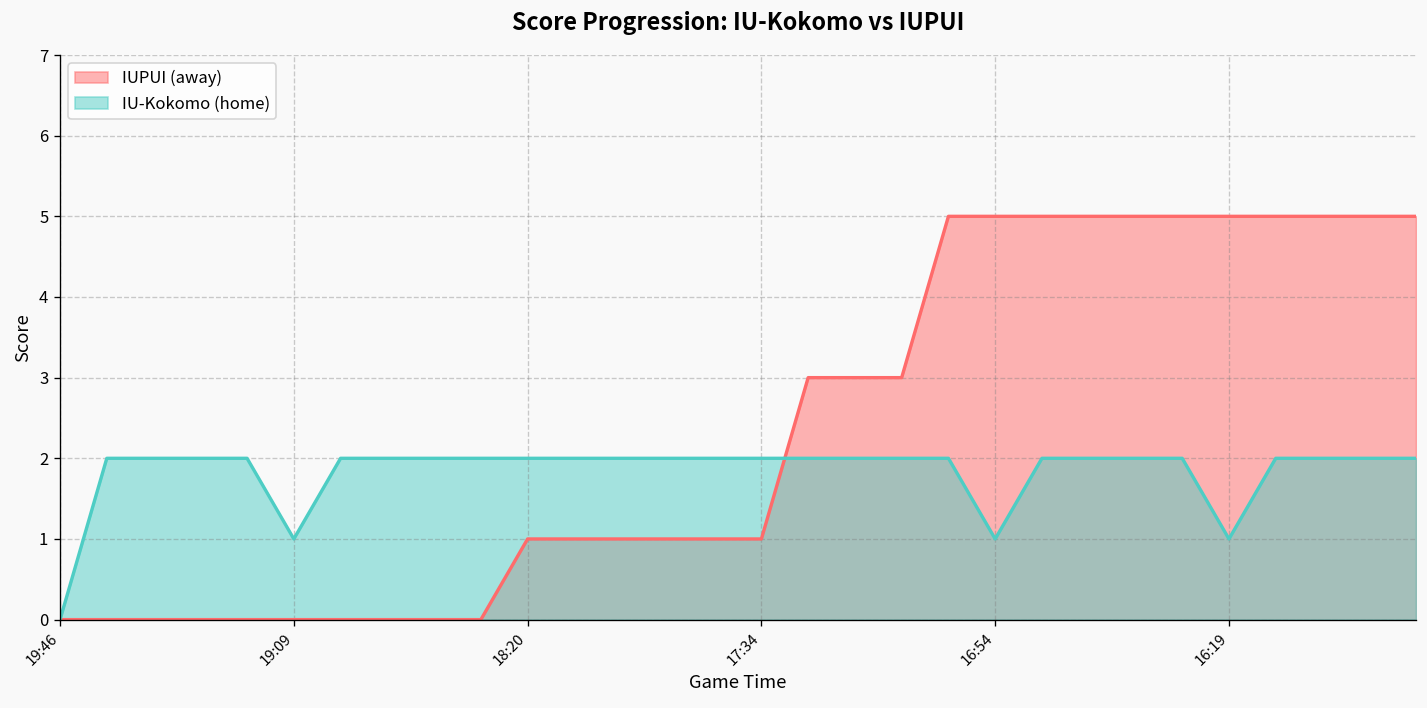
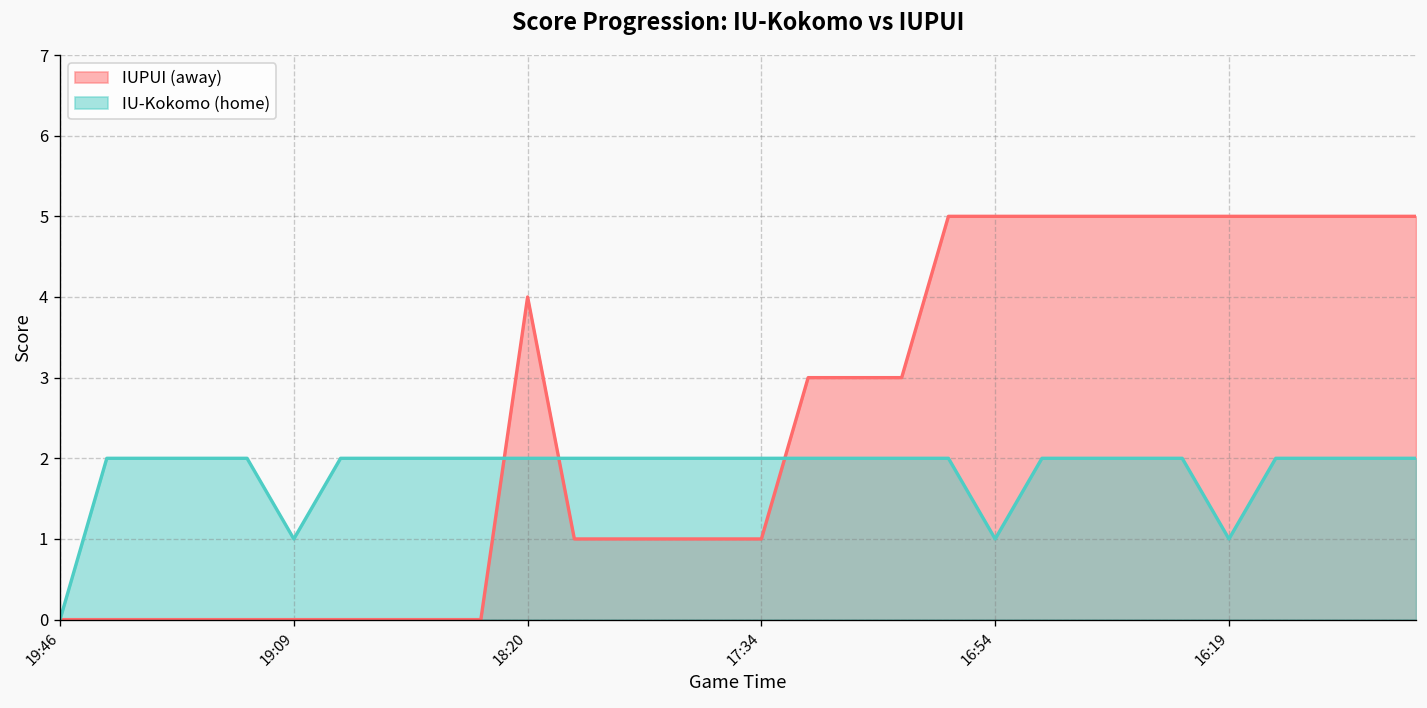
  {
    "IUPUI (away)": {
      "19:09": 0,
-     "18:20": 1,
+     "18:20": 4,
      "17:34": 1,
      "16:54": 5,
      "16:19": 5
    },
    "IU-Kokomo (home)": {
      "19:09": 1,
      "18:20": 2,
      "17:34": 2,
      "16:54": 1,
      "16:19": 1
    }
  }
